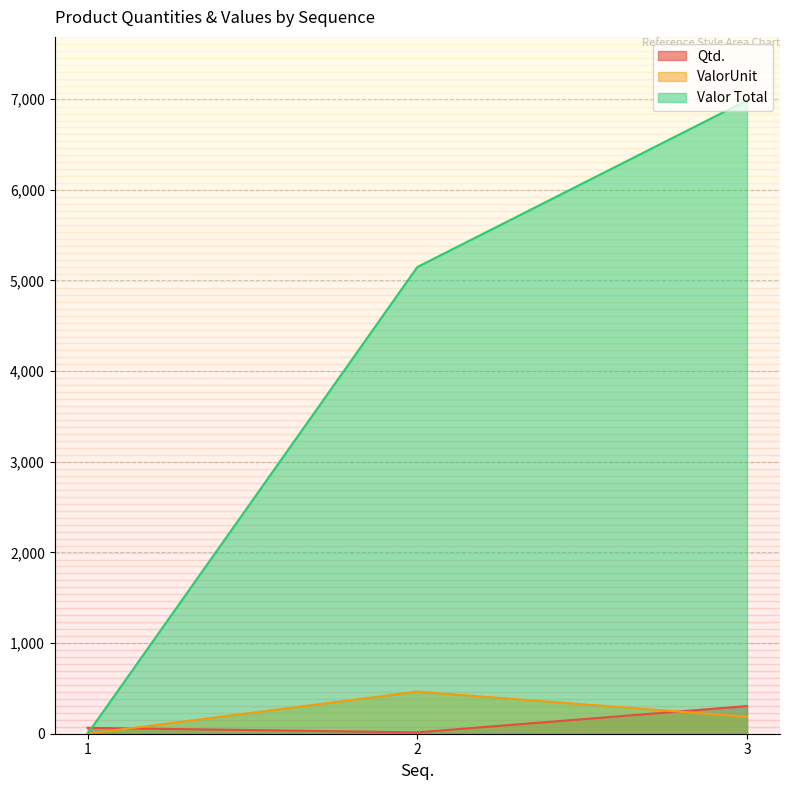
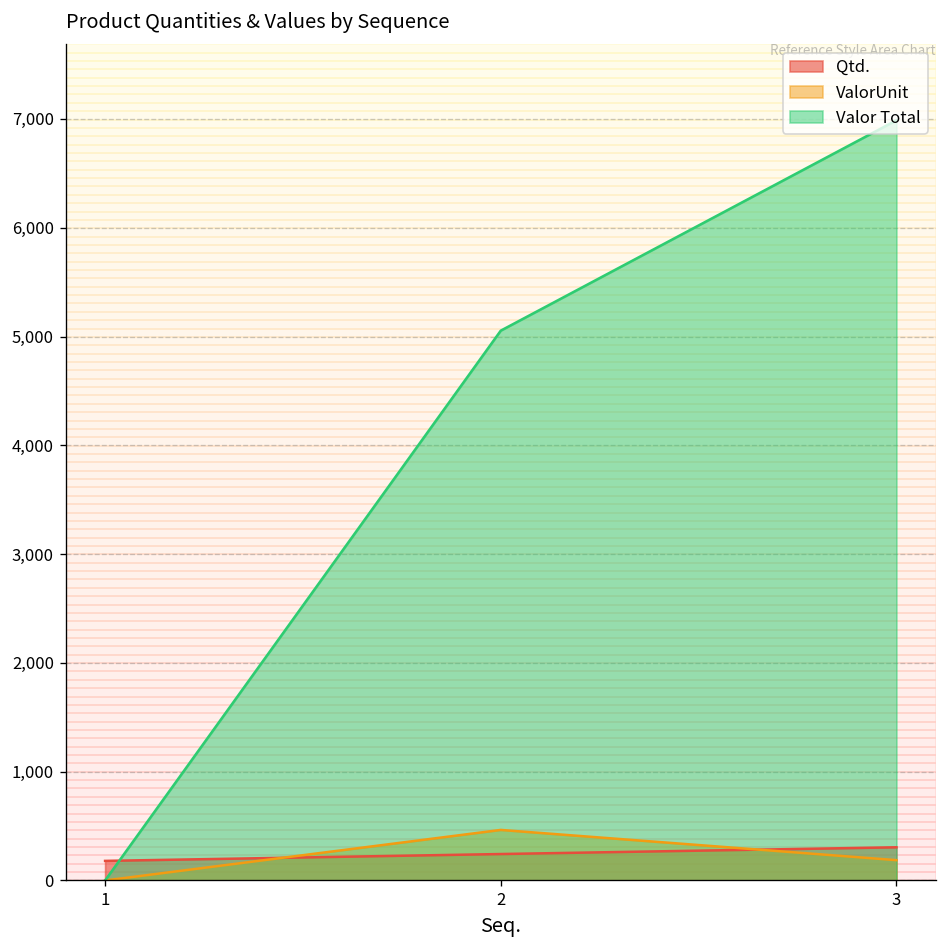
  {
    "Qtd.": {
-     "1": "100",
-     "2": "0",
+     "1": "200",
+     "2": "200",
      "3": "300"
    },
    "ValorUnit": {
      "2": "500",
      "3": "200"
    },
    "Valor Total": {
-     "2": "5,150"
+     "2": "5,050"
    }
  }
